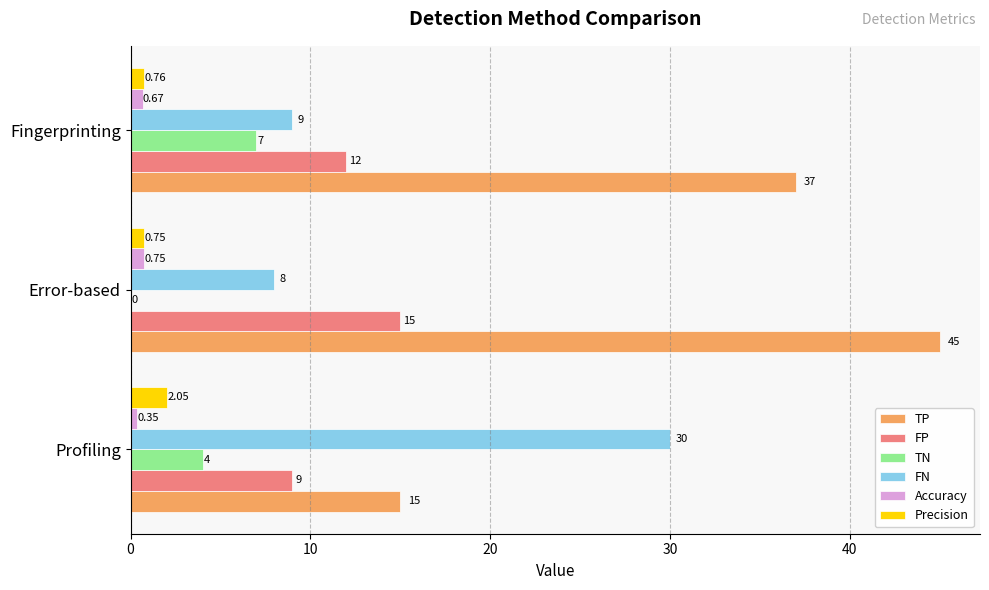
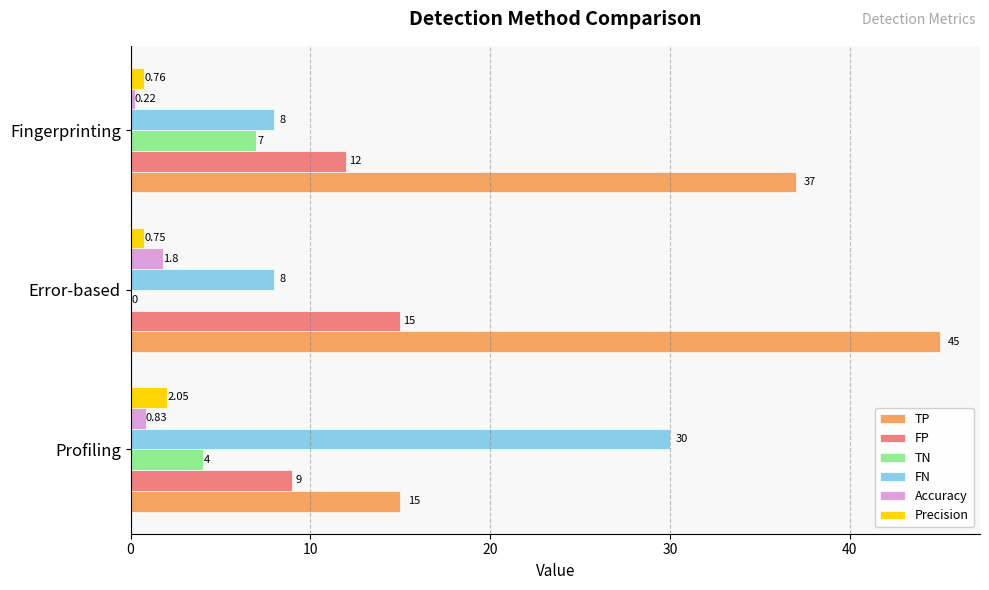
  {
    "TN": {
      "Fingerprinting": 7,
      "Error-based": 0,
      "Profiling": 4
    },
    "FN": {
-     "Fingerprinting": 9,
+     "Fingerprinting": 8,
      "Error-based": 8,
      "Profiling": 30
    },
    "Accuracy": {
-     "Fingerprinting": 0.67,
-     "Error-based": 0.75,
-     "Profiling": 0.35
+     "Fingerprinting": 0.22,
+     "Error-based": 1.8,
+     "Profiling": 0.83
    },
    "Precision": {
      "Fingerprinting": 0.76,
      "Error-based": 0.75,
      "Profiling": 2.05
    }
  }
